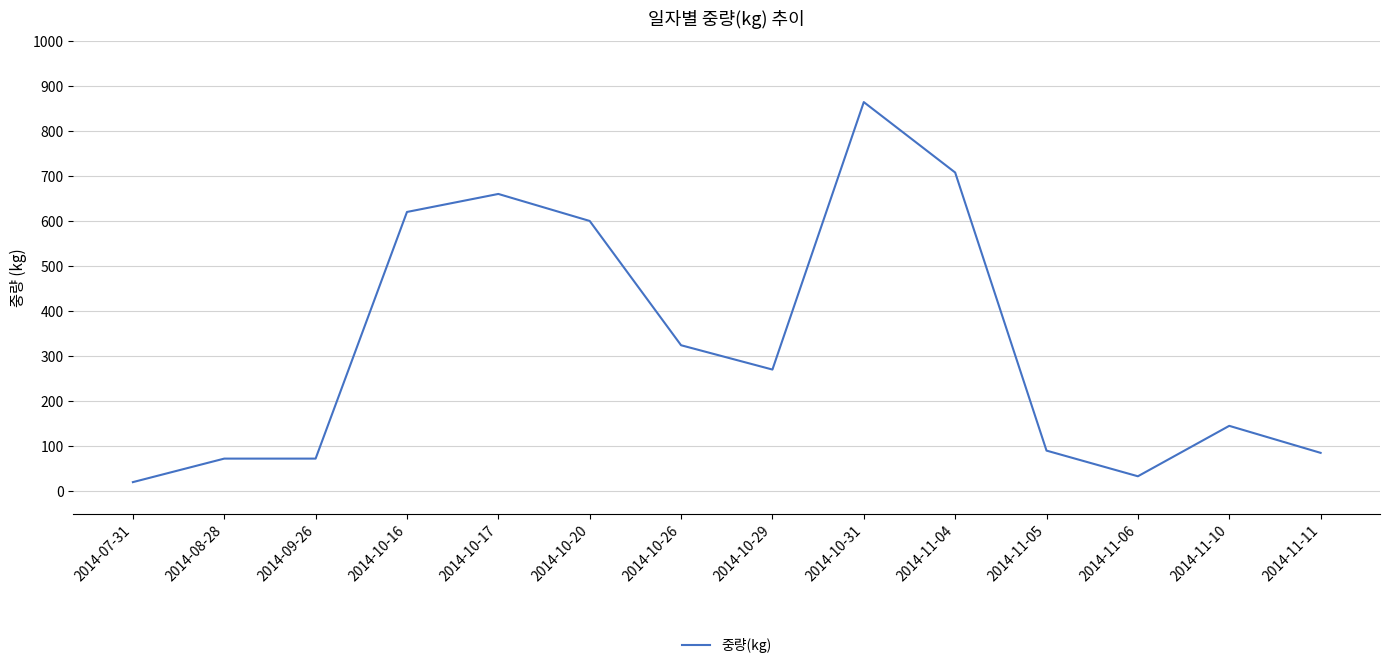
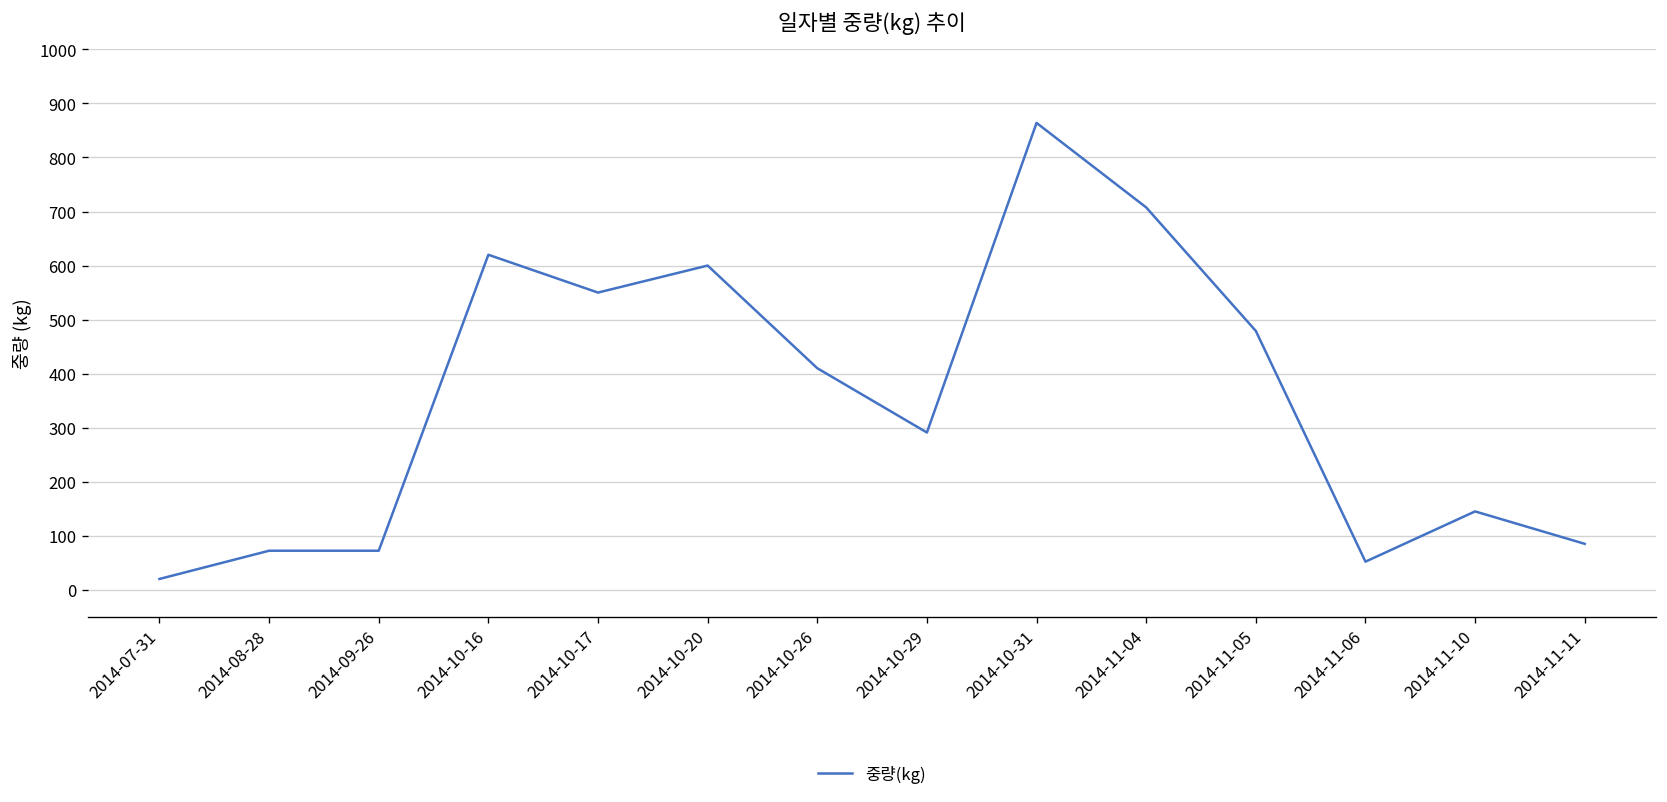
  {
    "2014-07-31": 20,
    "2014-08-28": 70,
    "2014-09-26": 70,
    "2014-10-16": 620,
-   "2014-10-17": 660,
+   "2014-10-17": 550,
    "2014-10-20": 600,
-   "2014-10-26": 320,
-   "2014-10-29": 270,
+   "2014-10-26": 410,
+   "2014-10-29": 290,
    "2014-10-31": 860,
    "2014-11-04": 710,
-   "2014-11-05": 90,
-   "2014-11-06": 30,
+   "2014-11-05": 480,
+   "2014-11-06": 50,
    "2014-11-10": 150,
    "2014-11-11": 90
  }
